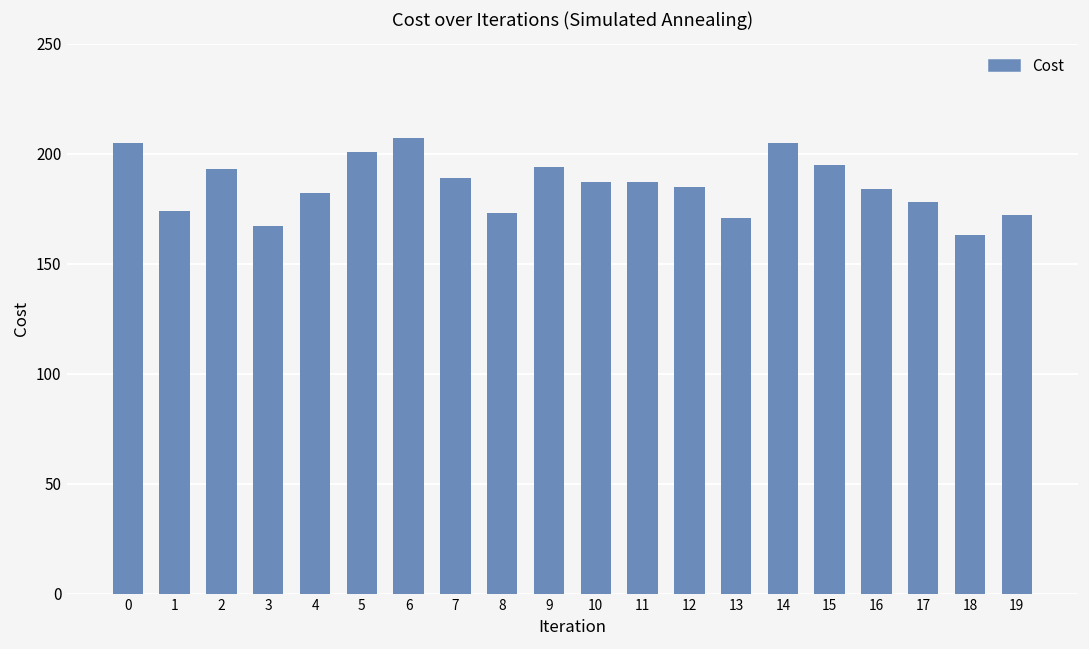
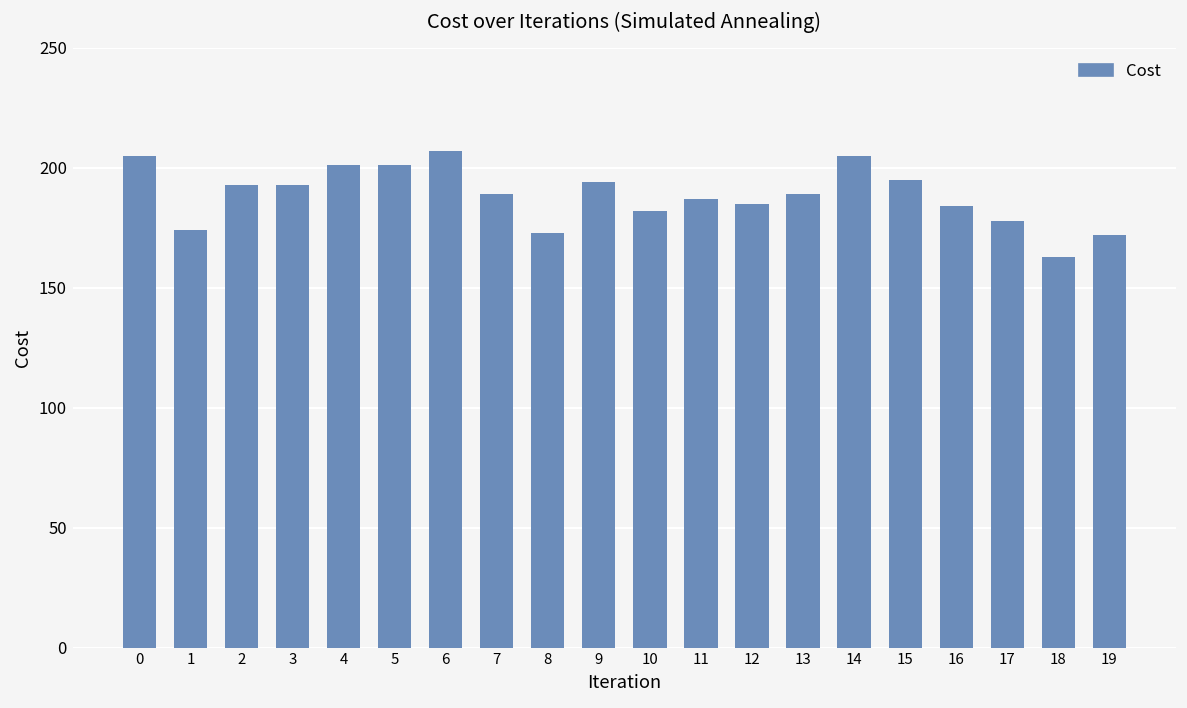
  {
    "0": 205,
    "1": 174,
    "2": 193,
-   "3": 167,
-   "4": 182,
+   "3": 193,
+   "4": 201,
    "5": 201,
    "6": 207,
    "7": 189,
    "8": 173,
    "9": 194,
-   "10": 187,
+   "10": 182,
    "11": 187,
    "12": 185,
-   "13": 171,
+   "13": 189,
    "14": 205,
    "15": 195,
    "16": 184,
    "17": 178,
    "18": 163,
    "19": 172
  }
